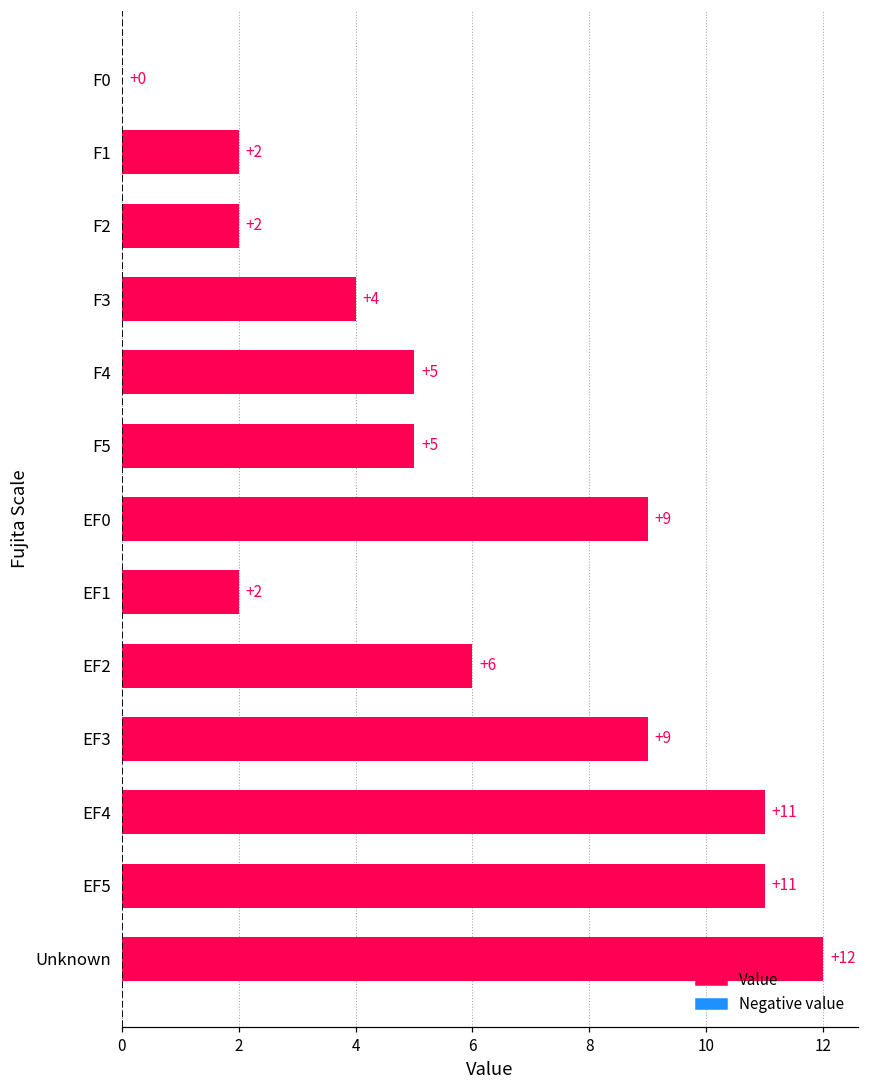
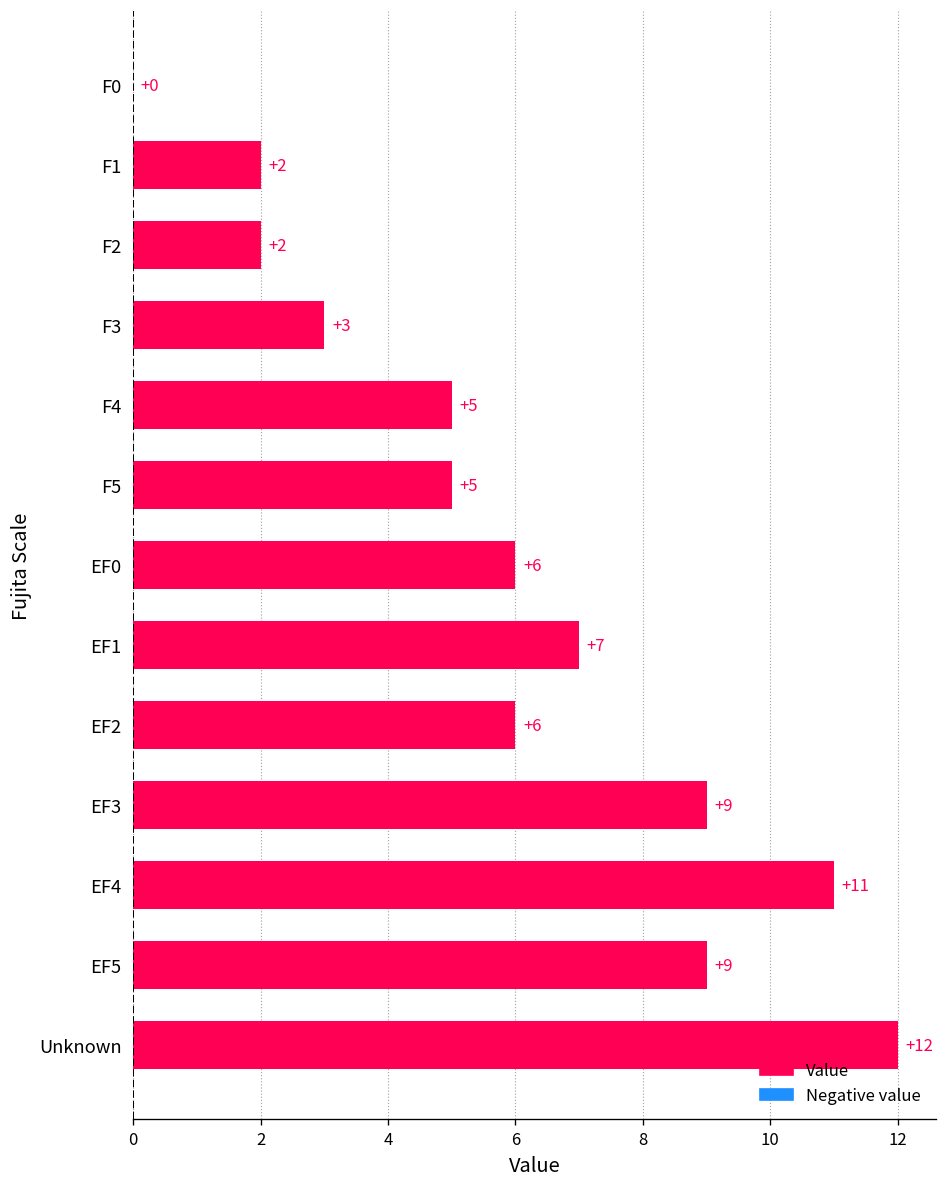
  {
    "F0": "+0",
    "F1": "+2",
    "F2": "+2",
-   "F3": "+4",
+   "F3": "+3",
    "F4": "+5",
    "F5": "+5",
-   "EF0": "+9",
-   "EF1": "+2",
+   "EF0": "+6",
+   "EF1": "+7",
    "EF2": "+6",
    "EF3": "+9",
    "EF4": "+11",
-   "EF5": "+11",
+   "EF5": "+9",
    "Unknown": "+12"
  }
